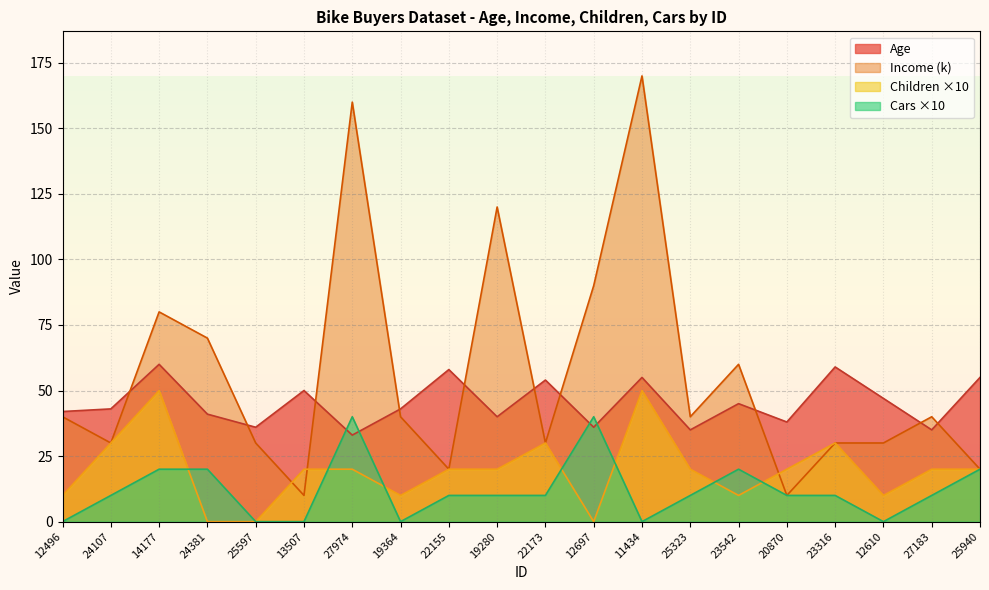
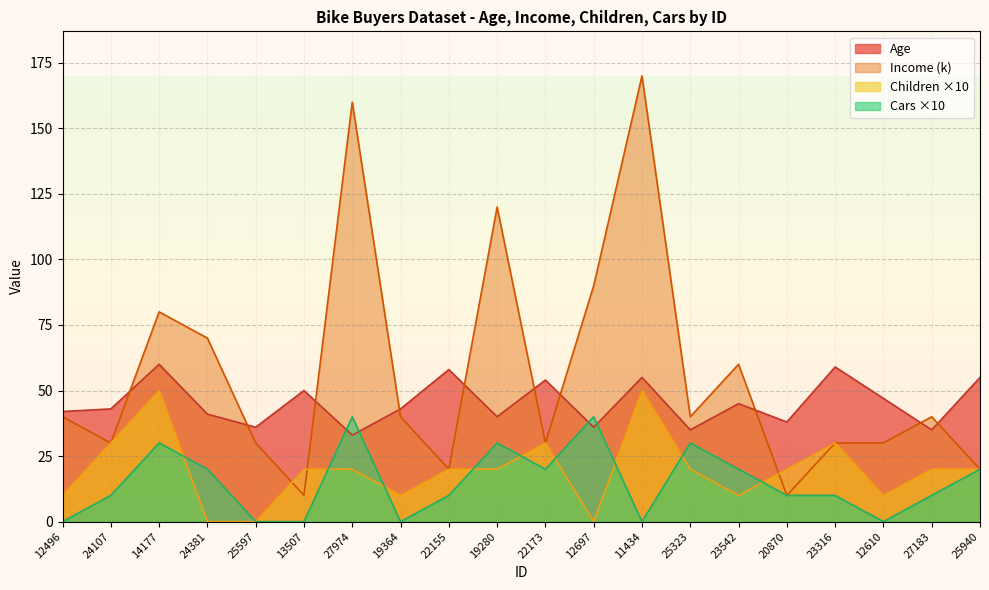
  {
    "Cars ×10": {
      "12496": 0,
      "24107": 10,
-     "14177": 20,
+     "14177": 30,
      "24381": 20,
      "13507": 0,
      "27974": 40,
      "19364": 0,
      "22155": 10,
-     "19280": 10,
-     "22173": 10,
+     "19280": 30,
+     "22173": 20,
      "12697": 40,
      "11434": 0,
-     "25323": 10,
+     "25323": 30,
      "23542": 20,
      "23316": 10,
      "12610": 0,
      "27183": 10
    }
  }
